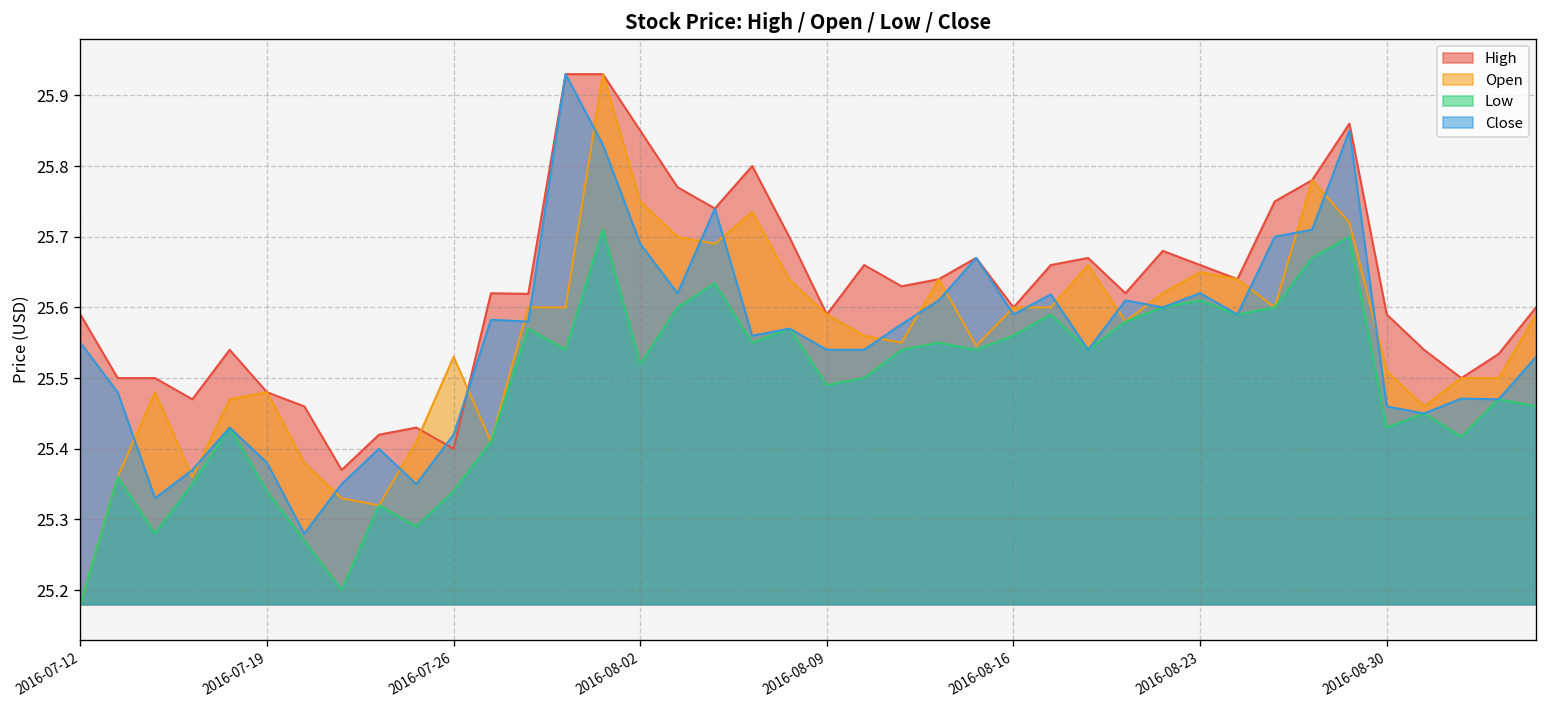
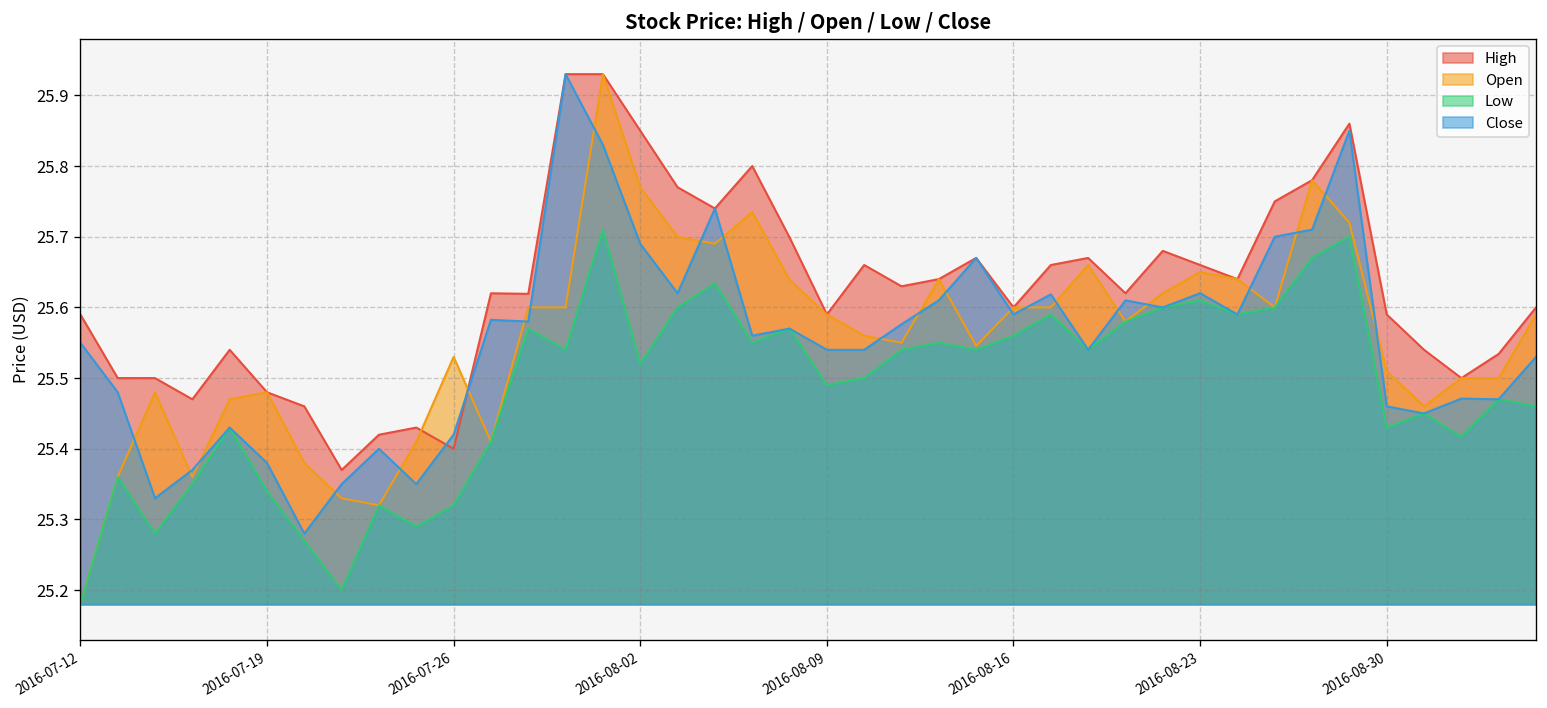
  {
    "High": {
      "2016-07-12": 25.59,
      "2016-07-26": 25.40,
      "2016-08-02": 25.85,
      "2016-08-23": 25.66,
      "2016-08-30": 25.59
    },
    "Open": {
      "2016-07-26": 25.53,
-     "2016-08-02": 25.75,
+     "2016-08-02": 25.77,
      "2016-08-23": 25.65,
      "2016-08-30": 25.51
    },
    "Low": {
      "2016-07-19": 25.34,
-     "2016-07-26": 25.34,
+     "2016-07-26": 25.32,
      "2016-08-02": 25.52,
      "2016-08-09": 25.49,
      "2016-08-16": 25.56,
      "2016-08-23": 25.61,
      "2016-08-30": 25.43
    },
    "Close": {
      "2016-07-12": 25.55,
      "2016-07-19": 25.38,
      "2016-07-26": 25.42,
      "2016-08-02": 25.69,
      "2016-08-09": 25.54,
      "2016-08-16": 25.59,
      "2016-08-23": 25.62,
      "2016-08-30": 25.46
    }
  }
